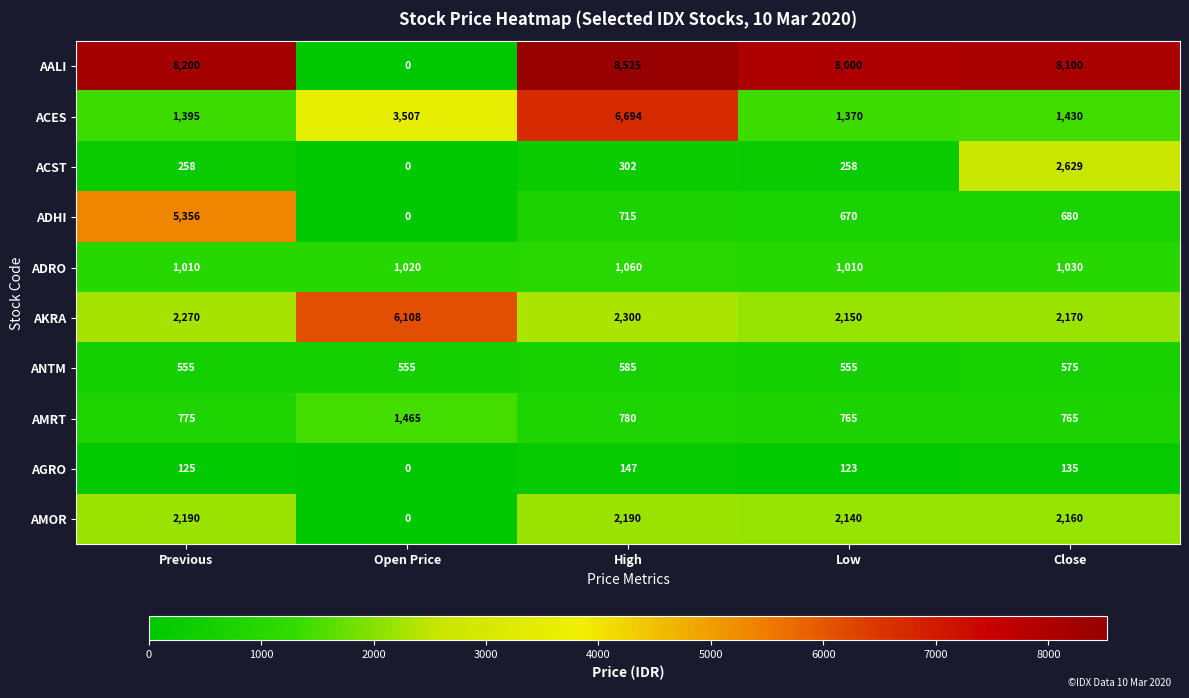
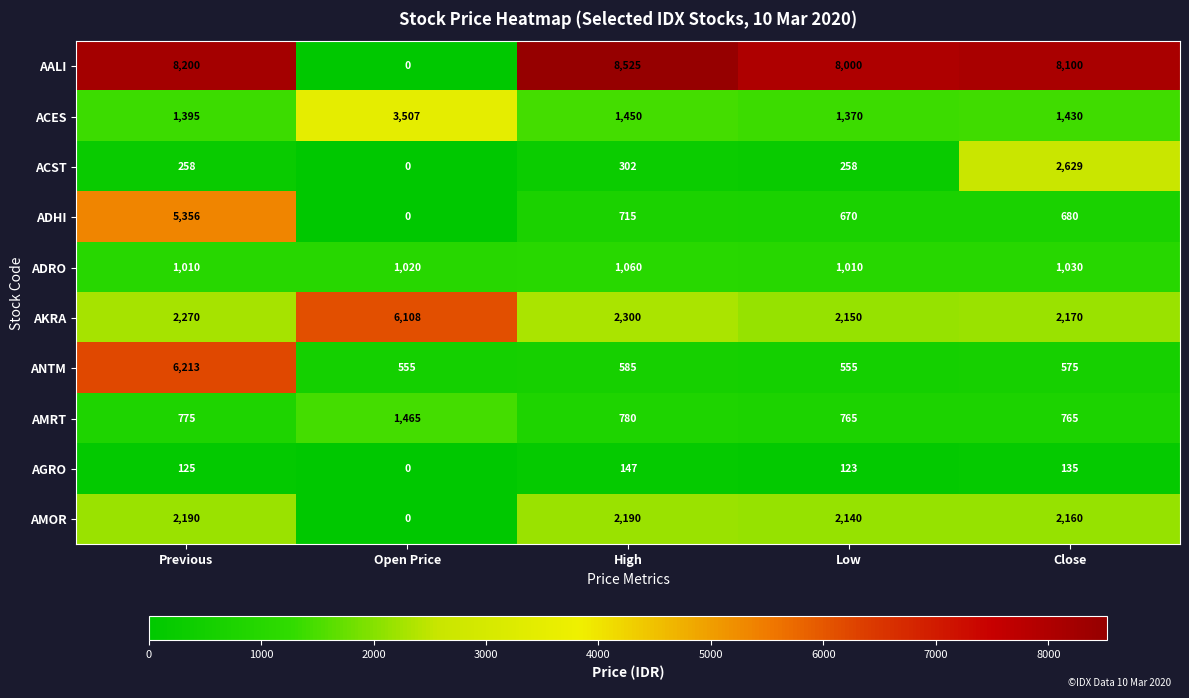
  {
    "AALI": {
      "Previous": "8,200",
      "Open Price": "0",
      "High": "8,525",
      "Low": "8,000",
      "Close": "8,100"
    },
    "ACES": {
      "Previous": "1,395",
      "Open Price": "3,507",
-     "High": "6,694",
+     "High": "1,450",
      "Low": "1,370",
      "Close": "1,430"
    },
    "ACST": {
      "Previous": "258",
      "Open Price": "0",
      "High": "302",
      "Low": "258",
      "Close": "2,629"
    },
    "ADHI": {
      "Previous": "5,356",
      "Open Price": "0",
      "High": "715",
      "Low": "670",
      "Close": "680"
    },
    "ADRO": {
      "Previous": "1,010",
      "Open Price": "1,020",
      "High": "1,060",
      "Low": "1,010",
      "Close": "1,030"
    },
    "AKRA": {
      "Previous": "2,270",
      "Open Price": "6,108",
      "High": "2,300",
      "Low": "2,150",
      "Close": "2,170"
    },
    "ANTM": {
-     "Previous": "555",
+     "Previous": "6,213",
      "Open Price": "555",
      "High": "585",
      "Low": "555",
      "Close": "575"
    },
    "AMRT": {
      "Previous": "775",
      "Open Price": "1,465",
      "High": "780",
      "Low": "765",
      "Close": "765"
    },
    "AGRO": {
      "Previous": "125",
      "Open Price": "0",
      "High": "147",
      "Low": "123",
      "Close": "135"
    },
    "AMOR": {
      "Previous": "2,190",
      "Open Price": "0",
      "High": "2,190",
      "Low": "2,140",
      "Close": "2,160"
    }
  }
